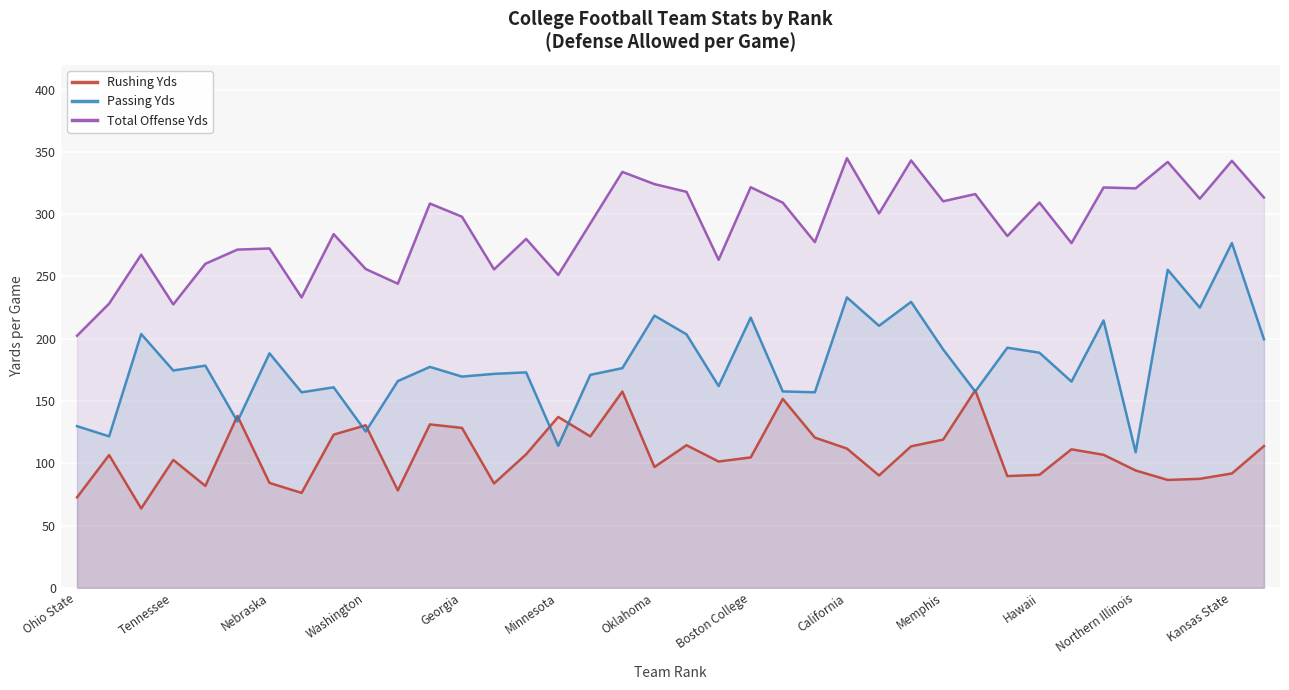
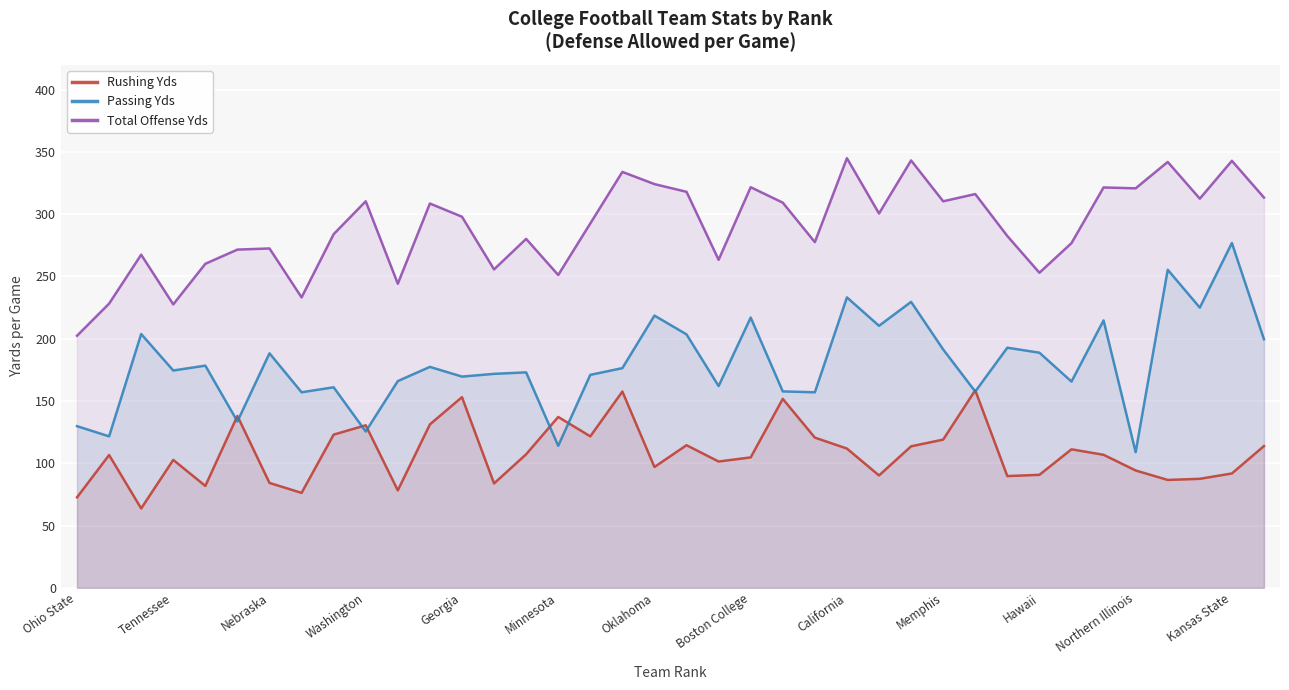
  {
    "Rushing Yds": {
      "Ohio State": 73,
      "Tennessee": 103,
      "Nebraska": 84,
      "Washington": 131,
-     "Georgia": 128,
+     "Georgia": 153,
      "Minnesota": 137,
      "Oklahoma": 97,
      "Boston College": 105,
      "California": 112,
      "Memphis": 119,
      "Hawaii": 91,
      "Northern Illinois": 94,
      "Kansas State": 92
    },
    "Passing Yds": {
      "Ohio State": 130,
      "Tennessee": 175,
      "Nebraska": 188,
      "Washington": 126,
      "Georgia": 170,
      "Minnesota": 114,
      "Oklahoma": 219,
      "Boston College": 217,
      "California": 233,
      "Memphis": 191,
      "Hawaii": 189,
      "Northern Illinois": 109,
      "Kansas State": 277
    },
    "Total Offense Yds": {
      "Ohio State": 202,
      "Tennessee": 228,
      "Nebraska": 273,
-     "Washington": 256,
+     "Washington": 310,
      "Georgia": 298,
      "Minnesota": 251,
      "Oklahoma": 324,
      "Boston College": 322,
      "California": 345,
      "Memphis": 310,
-     "Hawaii": 309,
+     "Hawaii": 253,
      "Northern Illinois": 321,
      "Kansas State": 343
    }
  }
